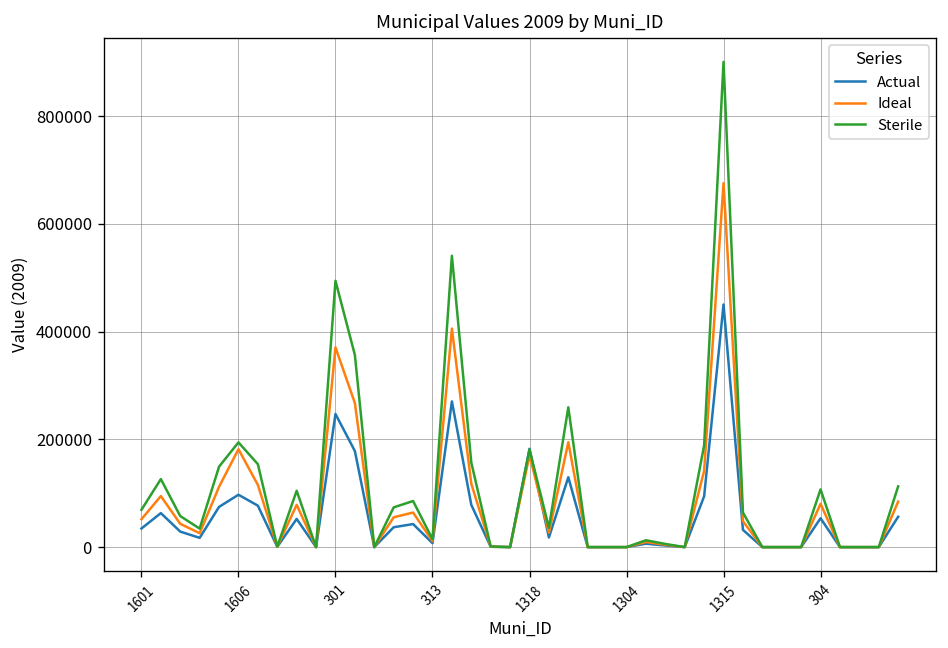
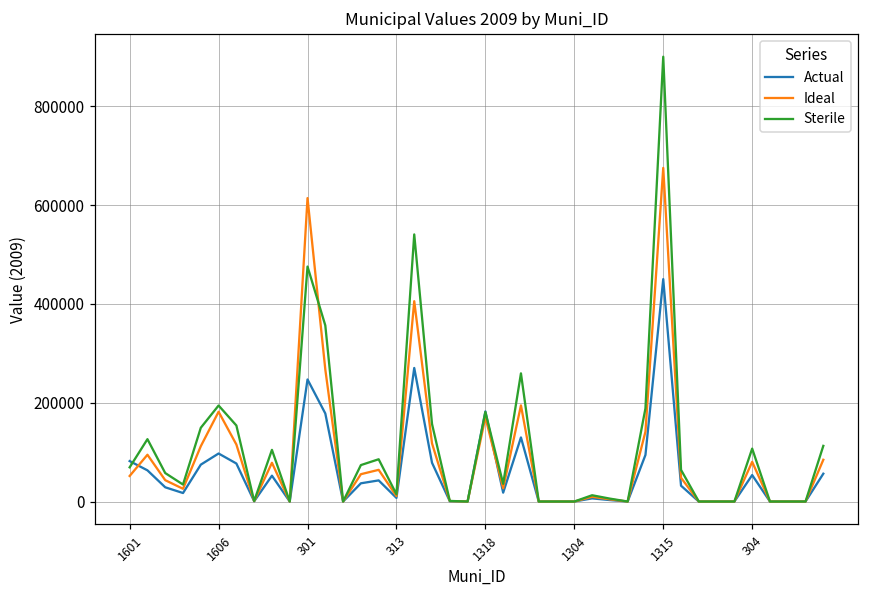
  {
    "Actual": {
-     "1601": 30000,
+     "1601": 80000,
      "1606": 100000,
      "301": 250000,
      "1315": 450000,
      "304": 50000
    },
    "Ideal": {
      "1601": 50000,
      "1606": 180000,
-     "301": 370000,
+     "301": 610000,
      "1318": 170000,
      "1315": 680000,
      "304": 80000
    },
    "Sterile": {
      "1601": 70000,
      "1606": 190000,
-     "301": 490000,
+     "301": 480000,
      "1315": 900000,
      "304": 110000
    }
  }
